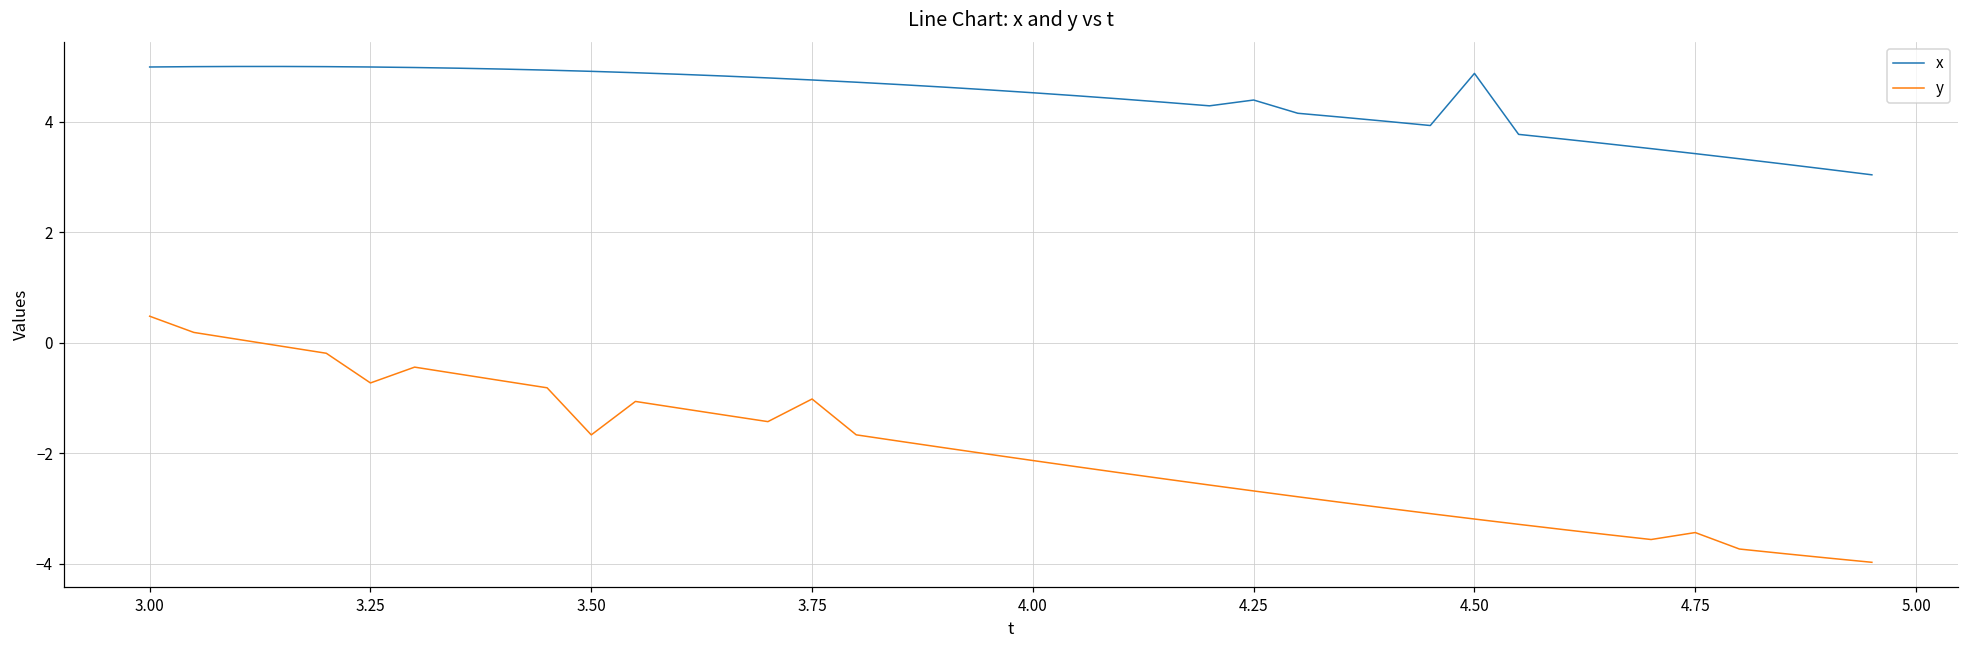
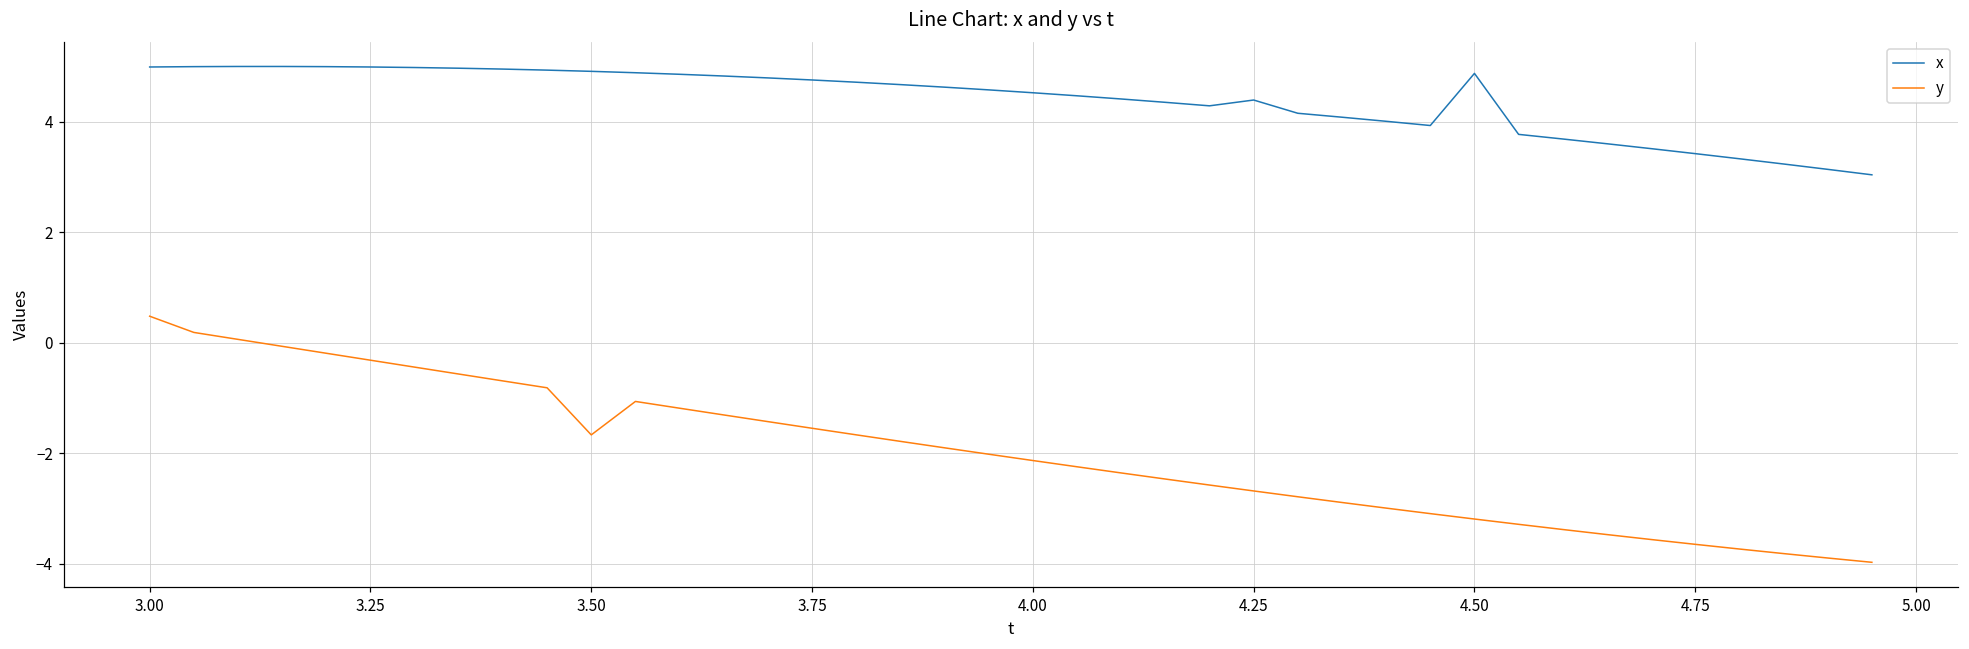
  {
    "x": {
      "3.00": 5.0,
      "3.25": 5.0,
      "3.50": 4.9,
      "3.75": 4.8,
      "4.00": 4.5,
      "4.25": 4.4,
      "4.50": 4.9,
      "4.75": 3.4
    },
    "y": {
      "3.00": 0.5,
-     "3.25": -0.7,
+     "3.25": -0.3,
      "3.50": -1.7,
-     "3.75": -1.0,
+     "3.75": -1.5,
      "4.00": -2.1,
      "4.25": -2.7,
      "4.50": -3.2,
-     "4.75": -3.4
+     "4.75": -3.6
    }
  }
